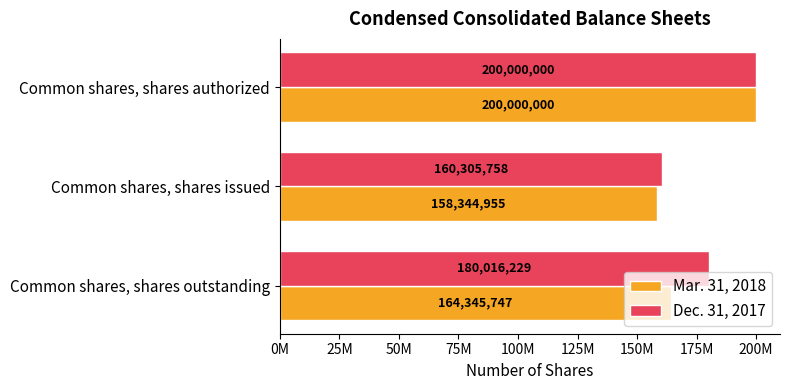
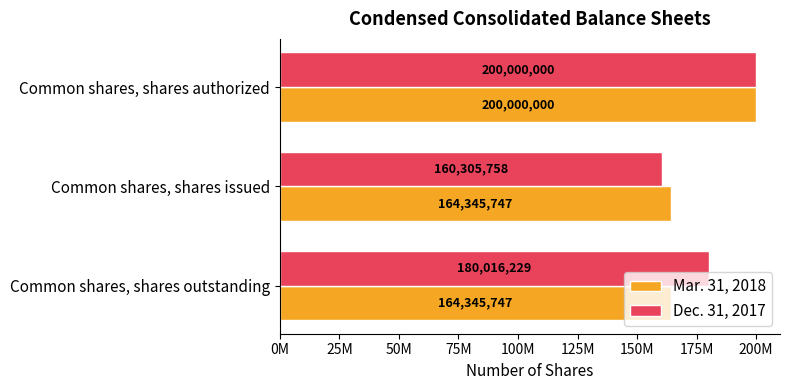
  {
    "Mar. 31, 2018": {
      "Common shares, shares authorized": "200,000,000",
-     "Common shares, shares issued": "158,344,955"
+     "Common shares, shares issued": "164,345,747"
    },
    "Dec. 31, 2017": {
      "Common shares, shares authorized": "200,000,000",
      "Common shares, shares issued": "160,305,758",
      "Common shares, shares outstanding": "180,016,229"
    }
  }
